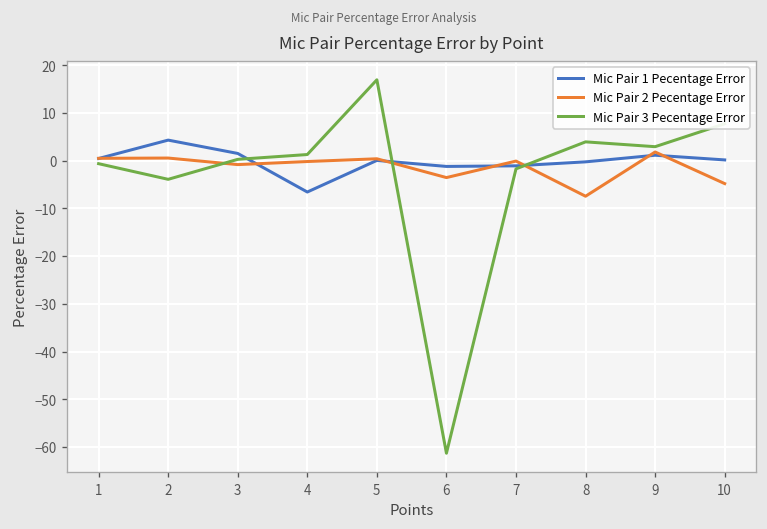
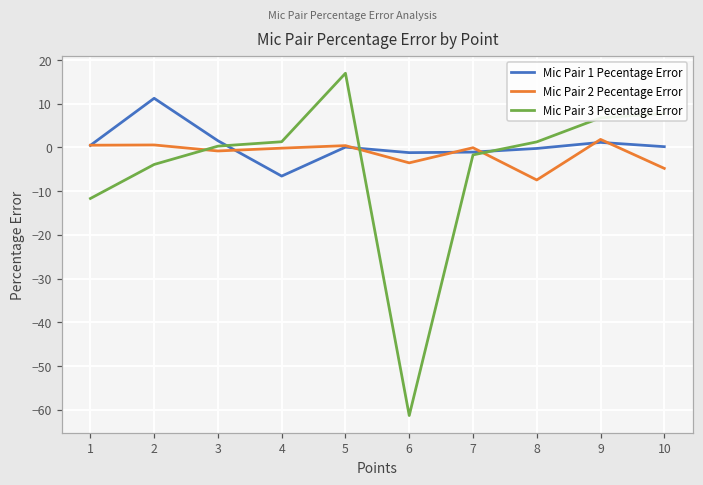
  {
    "Mic Pair 1 Pecentage Error": {
-     "2": 4,
+     "2": 11,
      "3": 2,
      "4": -7,
      "6": -1,
      "8": 0,
      "9": 1,
      "10": 0
    },
    "Mic Pair 2 Pecentage Error": {
      "2": 1,
      "3": -1,
      "4": 0,
      "6": -4,
      "7": 0,
      "8": -7,
      "9": 2,
      "10": -5
    },
    "Mic Pair 3 Pecentage Error": {
-     "1": -1,
+     "1": -12,
      "2": -4,
      "3": 0,
      "4": 1,
      "5": 17,
      "6": -61,
-     "8": 4,
-     "9": 3
+     "8": 1,
+     "9": 7
    }
  }
